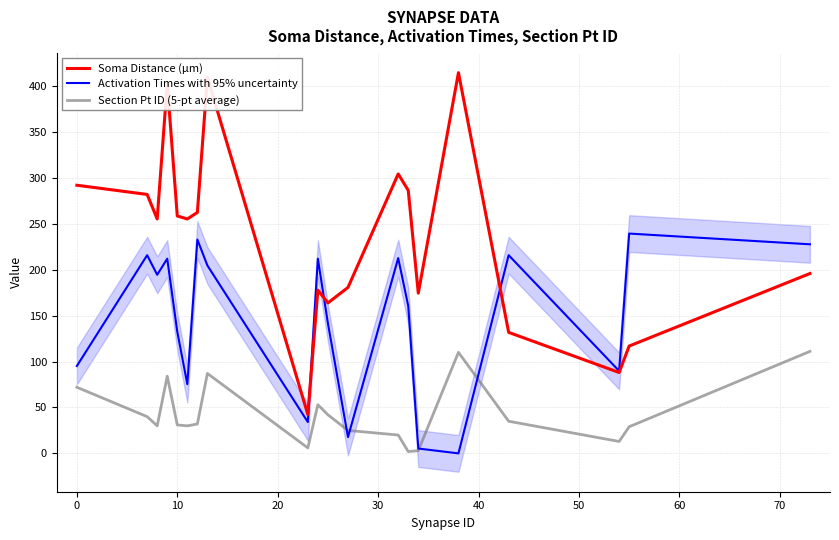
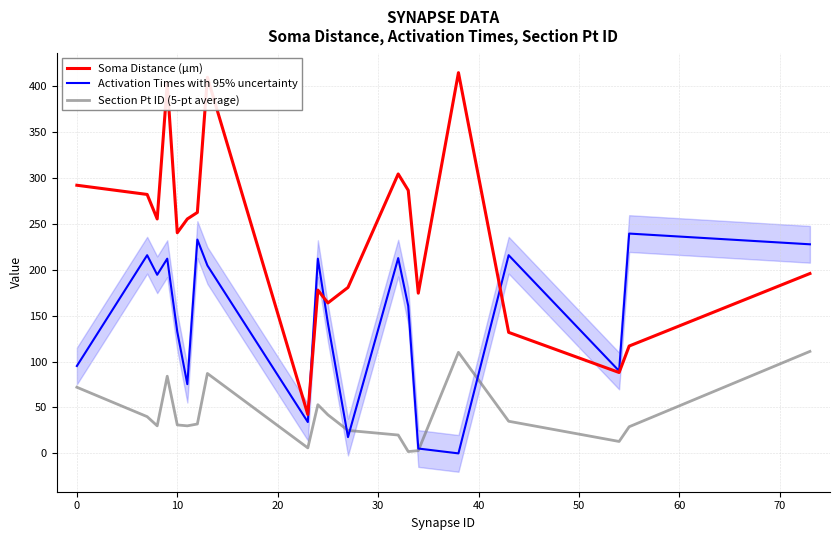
  {
    "Soma Distance (µm)": {
      "0": 290,
-     "10": 260
+     "10": 240
    },
    "Section Pt ID (5-pt average)": {
      "0": 70,
      "10": 30
    }
  }
